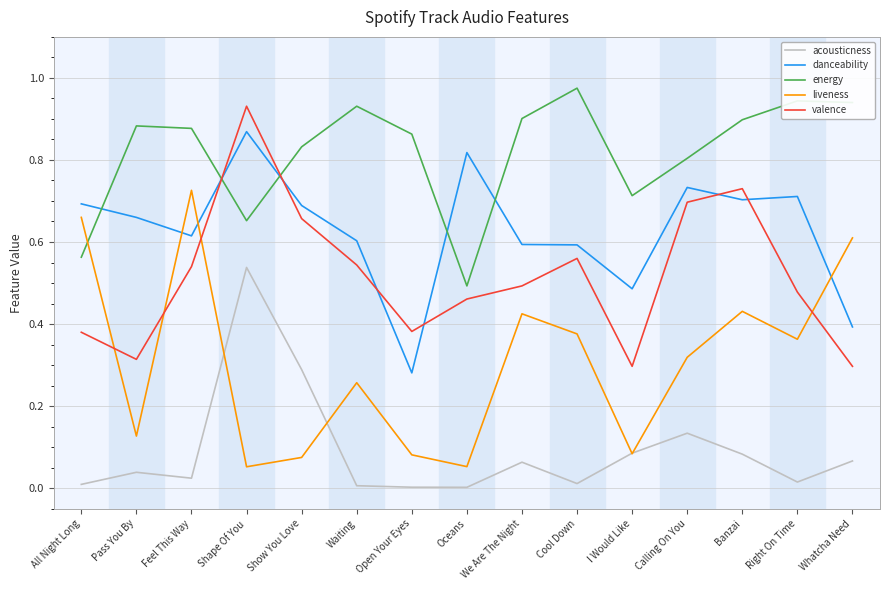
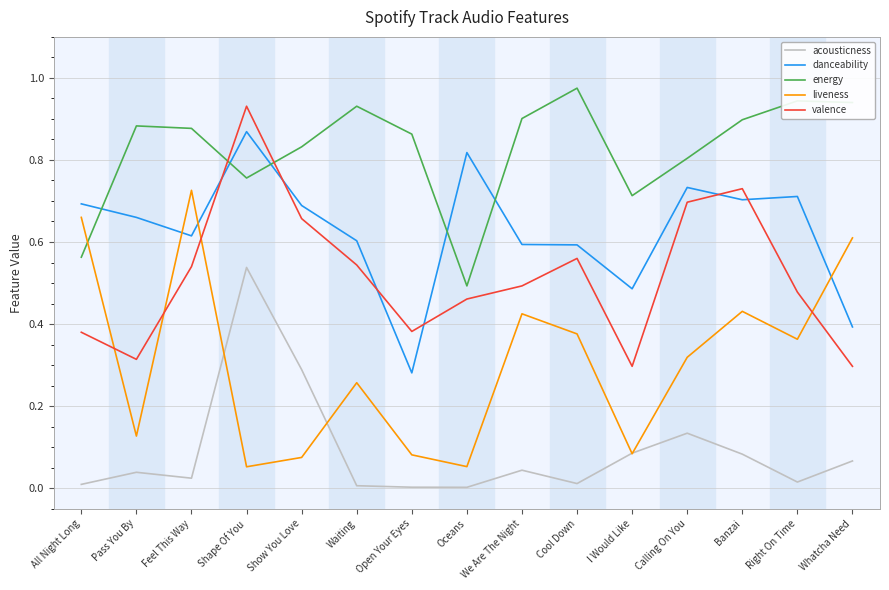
  {
    "acousticness": {
      "All Night Long": 0.01,
      "Pass You By": 0.04,
      "Feel This Way": 0.02,
      "Shape Of You": 0.54,
      "Show You Love": 0.29,
      "Waiting": 0.01,
      "Open Your Eyes": 0.00,
      "Oceans": 0.00,
-     "We Are The Night": 0.06,
+     "We Are The Night": 0.04,
      "Cool Down": 0.01,
      "Calling On You": 0.13,
      "Banzai": 0.08,
      "Right On Time": 0.01,
      "Whatcha Need": 0.07
    },
    "danceability": {
      "All Night Long": 0.69,
      "Pass You By": 0.66,
      "Feel This Way": 0.62,
      "Shape Of You": 0.87,
      "Show You Love": 0.69,
      "Waiting": 0.60,
      "Open Your Eyes": 0.28,
      "Oceans": 0.82,
      "We Are The Night": 0.59,
      "Cool Down": 0.59,
      "I Would Like": 0.49,
      "Calling On You": 0.73,
      "Banzai": 0.70,
      "Right On Time": 0.71,
      "Whatcha Need": 0.39
    },
    "energy": {
      "All Night Long": 0.56,
      "Pass You By": 0.88,
      "Feel This Way": 0.88,
-     "Shape Of You": 0.65,
+     "Shape Of You": 0.76,
      "Show You Love": 0.83,
      "Waiting": 0.93,
      "Open Your Eyes": 0.86,
      "Oceans": 0.49,
      "We Are The Night": 0.90,
      "Cool Down": 0.98,
      "I Would Like": 0.71,
      "Calling On You": 0.80,
      "Banzai": 0.90
    },
    "liveness": {
      "All Night Long": 0.66,
      "Pass You By": 0.13,
      "Feel This Way": 0.73,
      "Shape Of You": 0.05,
      "Show You Love": 0.07,
      "Waiting": 0.26,
      "Open Your Eyes": 0.08,
      "Oceans": 0.05,
      "We Are The Night": 0.43,
      "Cool Down": 0.38,
      "Calling On You": 0.32,
      "Banzai": 0.43,
      "Right On Time": 0.36,
      "Whatcha Need": 0.61
    },
    "valence": {
      "All Night Long": 0.38,
      "Pass You By": 0.31,
      "Feel This Way": 0.54,
      "Shape Of You": 0.93,
      "Show You Love": 0.66,
      "Waiting": 0.54,
      "Open Your Eyes": 0.38,
      "Oceans": 0.46,
      "We Are The Night": 0.49,
      "Cool Down": 0.56,
      "I Would Like": 0.30,
      "Calling On You": 0.70,
      "Banzai": 0.73,
      "Right On Time": 0.48,
      "Whatcha Need": 0.30
    }
  }
